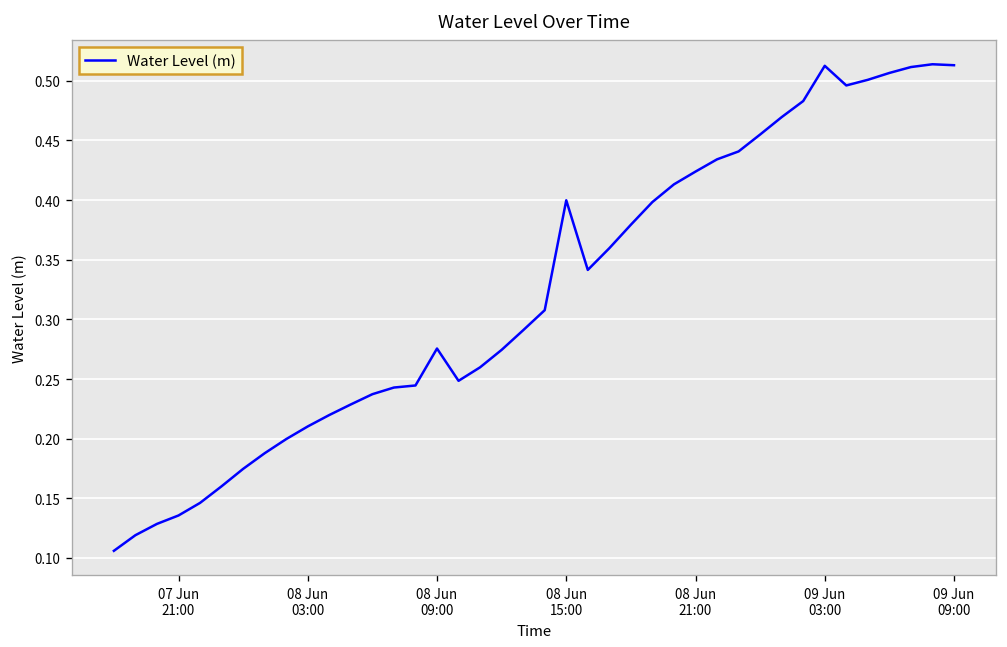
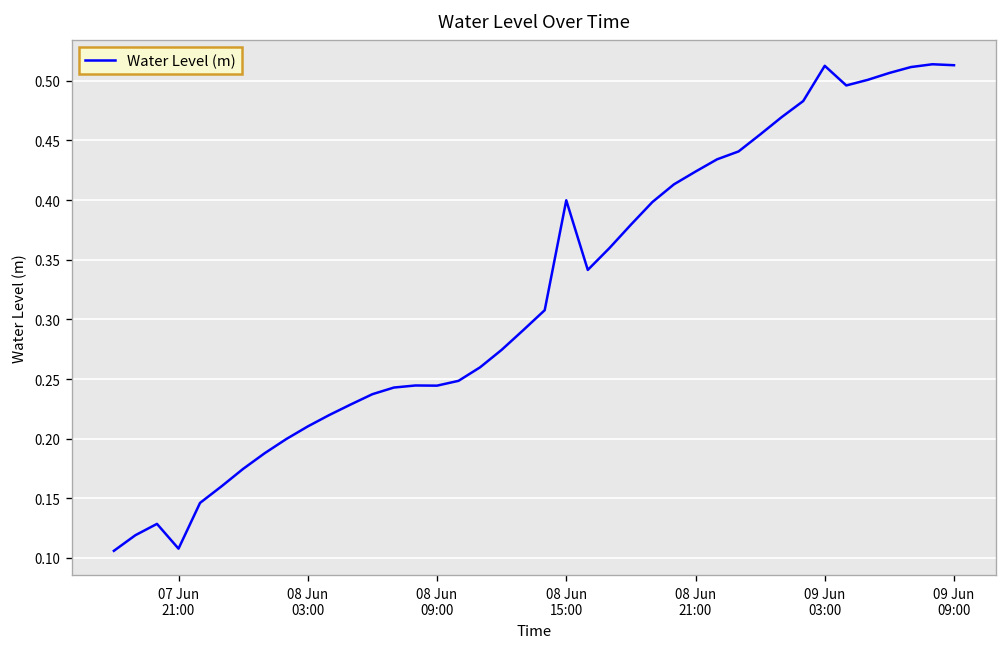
  {
-   "07 Jun 21:00": 0.14,
+   "07 Jun 21:00": 0.11,
    "08 Jun 03:00": 0.21,
-   "08 Jun 09:00": 0.28,
+   "08 Jun 09:00": 0.24,
    "08 Jun 15:00": 0.40,
    "08 Jun 21:00": 0.42,
    "09 Jun 03:00": 0.51,
    "09 Jun 09:00": 0.51
  }
